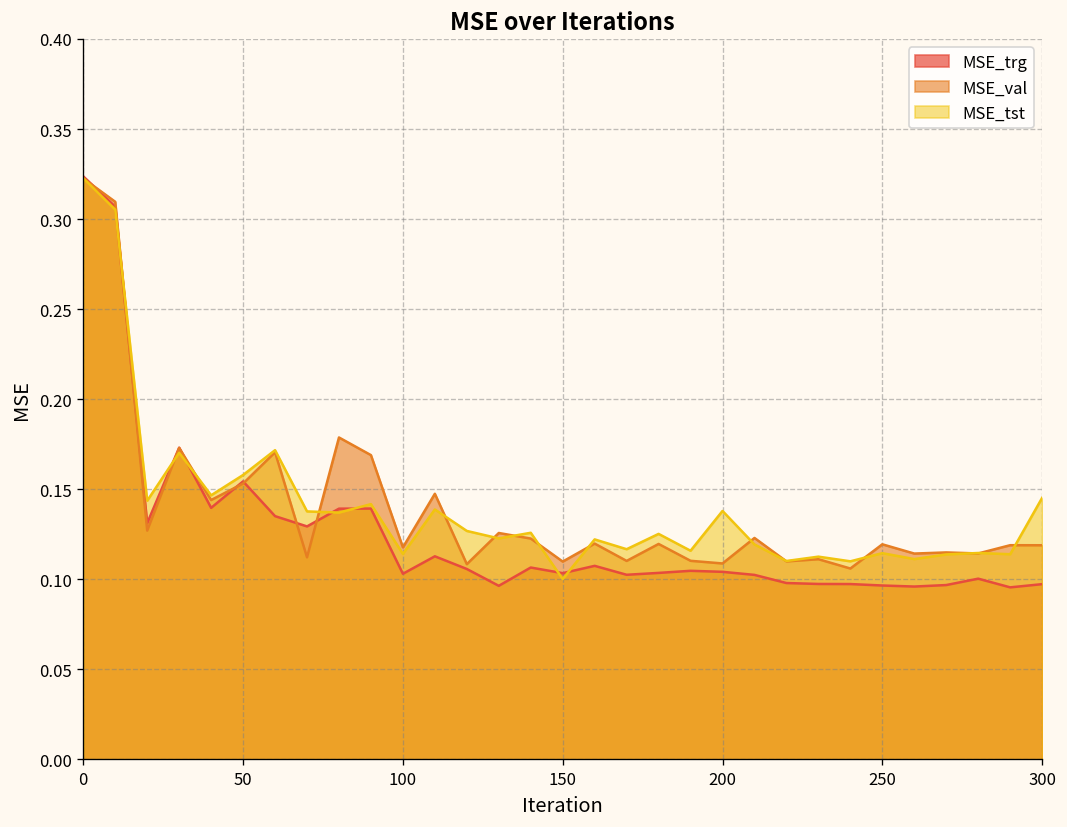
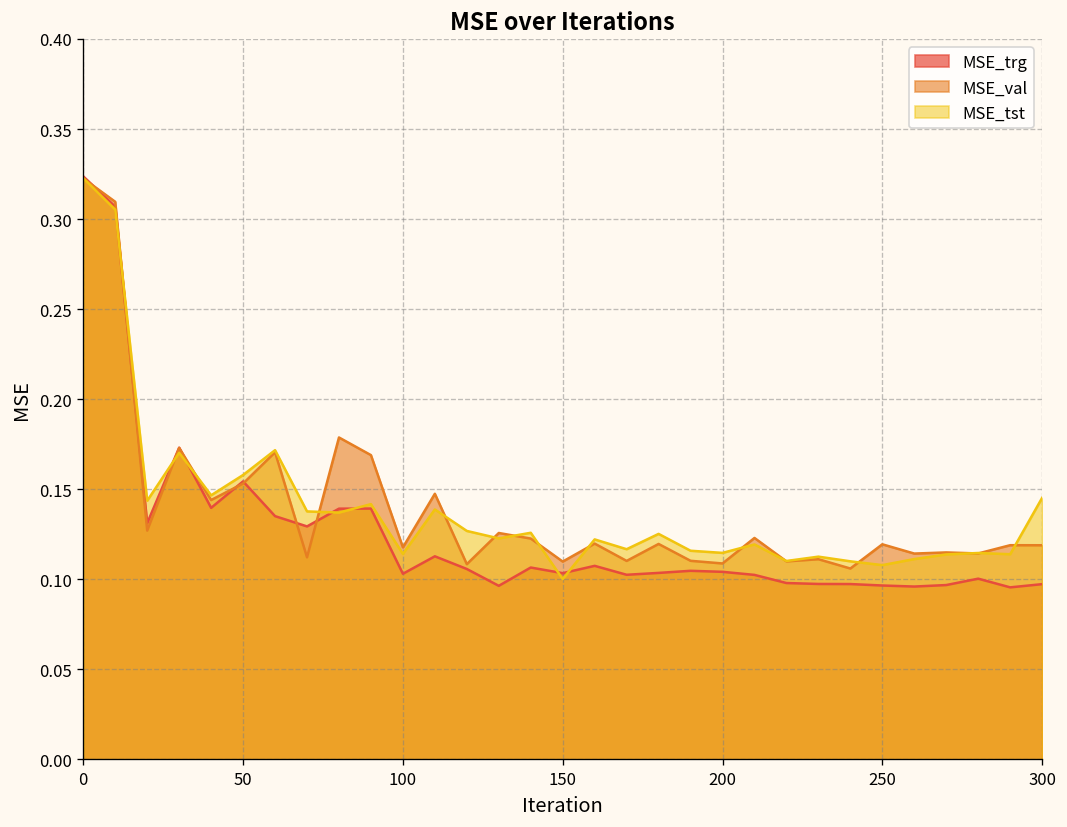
  {
    "MSE_tst": {
      "50": 0.158,
      "100": 0.114,
      "150": 0.100,
-     "200": 0.138,
-     "250": 0.115,
+     "200": 0.115,
+     "250": 0.108,
      "300": 0.145
    }
  }
